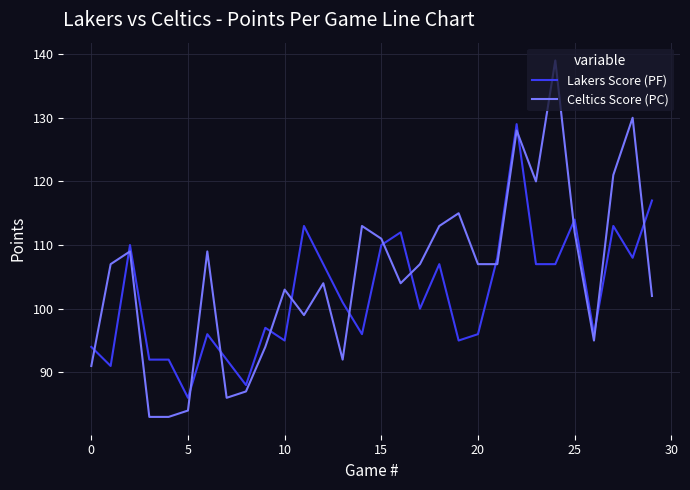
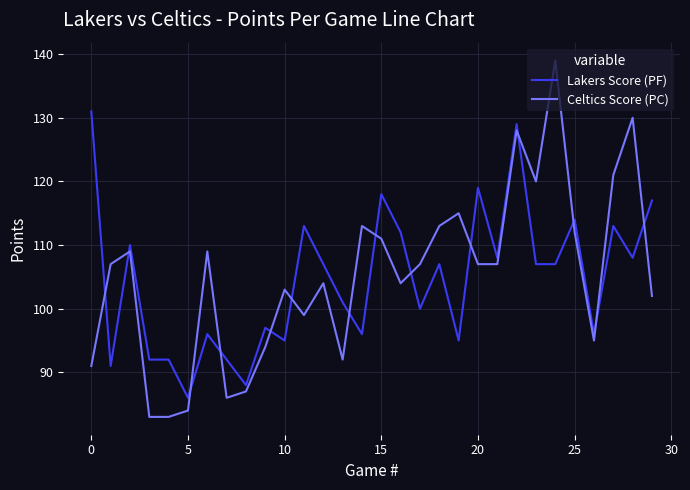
  {
    "Lakers Score (PF)": {
-     "0": 94,
+     "0": 131,
      "5": 86,
      "10": 95,
-     "15": 110,
-     "20": 96,
+     "15": 118,
+     "20": 119,
      "25": 114
    },
    "Celtics Score (PC)": {
      "0": 91,
      "5": 84,
      "10": 103,
      "15": 111,
      "20": 107,
      "25": 112
    }
  }
